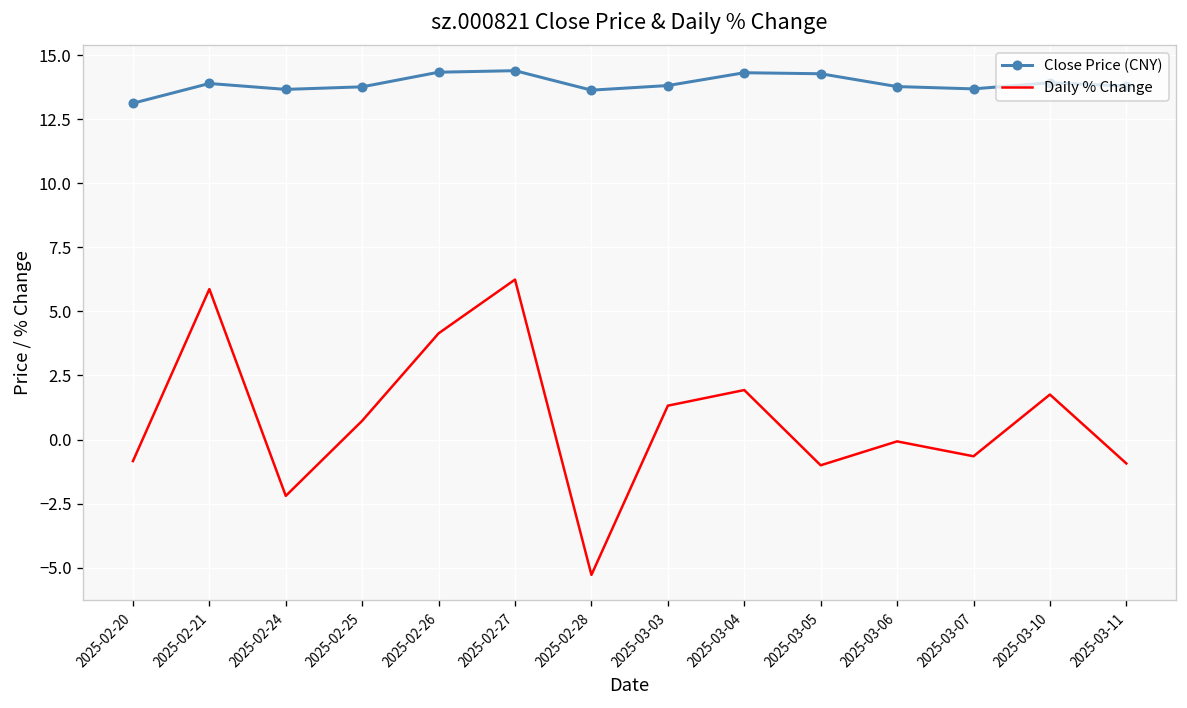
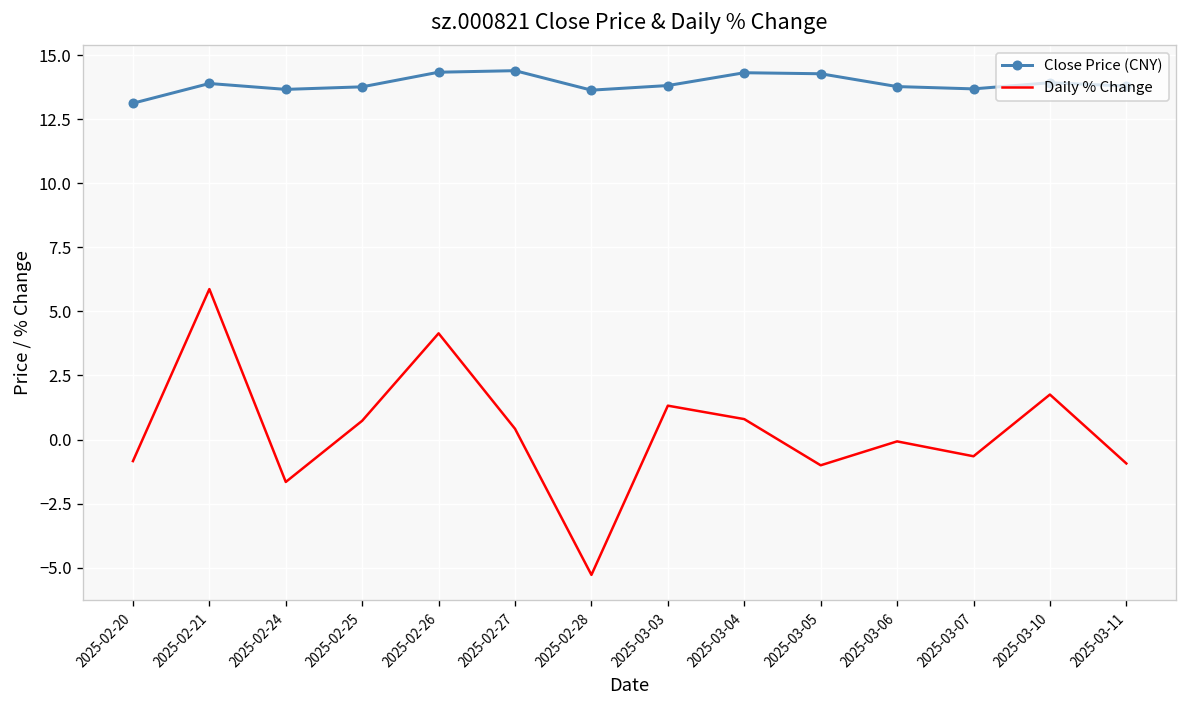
  {
    "Close Price (CNY)": {
      "2025-02-20": 13.1,
      "2025-02-21": 13.9,
      "2025-02-24": 13.7,
      "2025-02-25": 13.8,
      "2025-02-26": 14.3,
      "2025-02-27": 14.4,
      "2025-02-28": 13.6,
      "2025-03-03": 13.8,
      "2025-03-04": 14.3,
      "2025-03-05": 14.3,
      "2025-03-06": 13.8,
      "2025-03-07": 13.7
    },
    "Daily % Change": {
      "2025-02-20": -0.8,
      "2025-02-21": 5.9,
-     "2025-02-24": -2.2,
+     "2025-02-24": -1.7,
      "2025-02-25": 0.7,
      "2025-02-26": 4.1,
-     "2025-02-27": 6.2,
+     "2025-02-27": 0.4,
      "2025-02-28": -5.3,
      "2025-03-03": 1.3,
-     "2025-03-04": 1.9,
+     "2025-03-04": 0.8,
      "2025-03-05": -1.0,
      "2025-03-06": -0.1,
      "2025-03-07": -0.7,
      "2025-03-10": 1.8,
      "2025-03-11": -0.9
    }
  }
